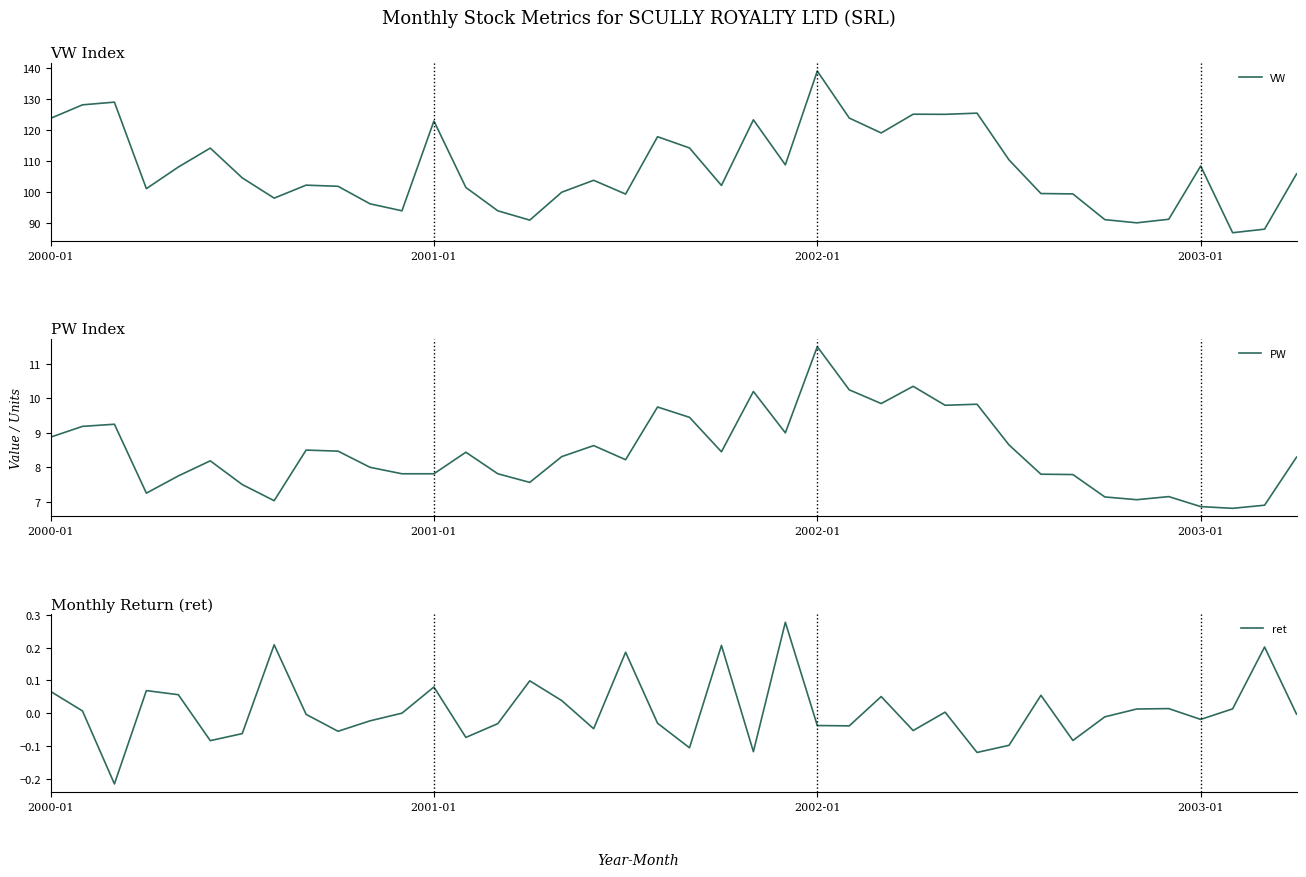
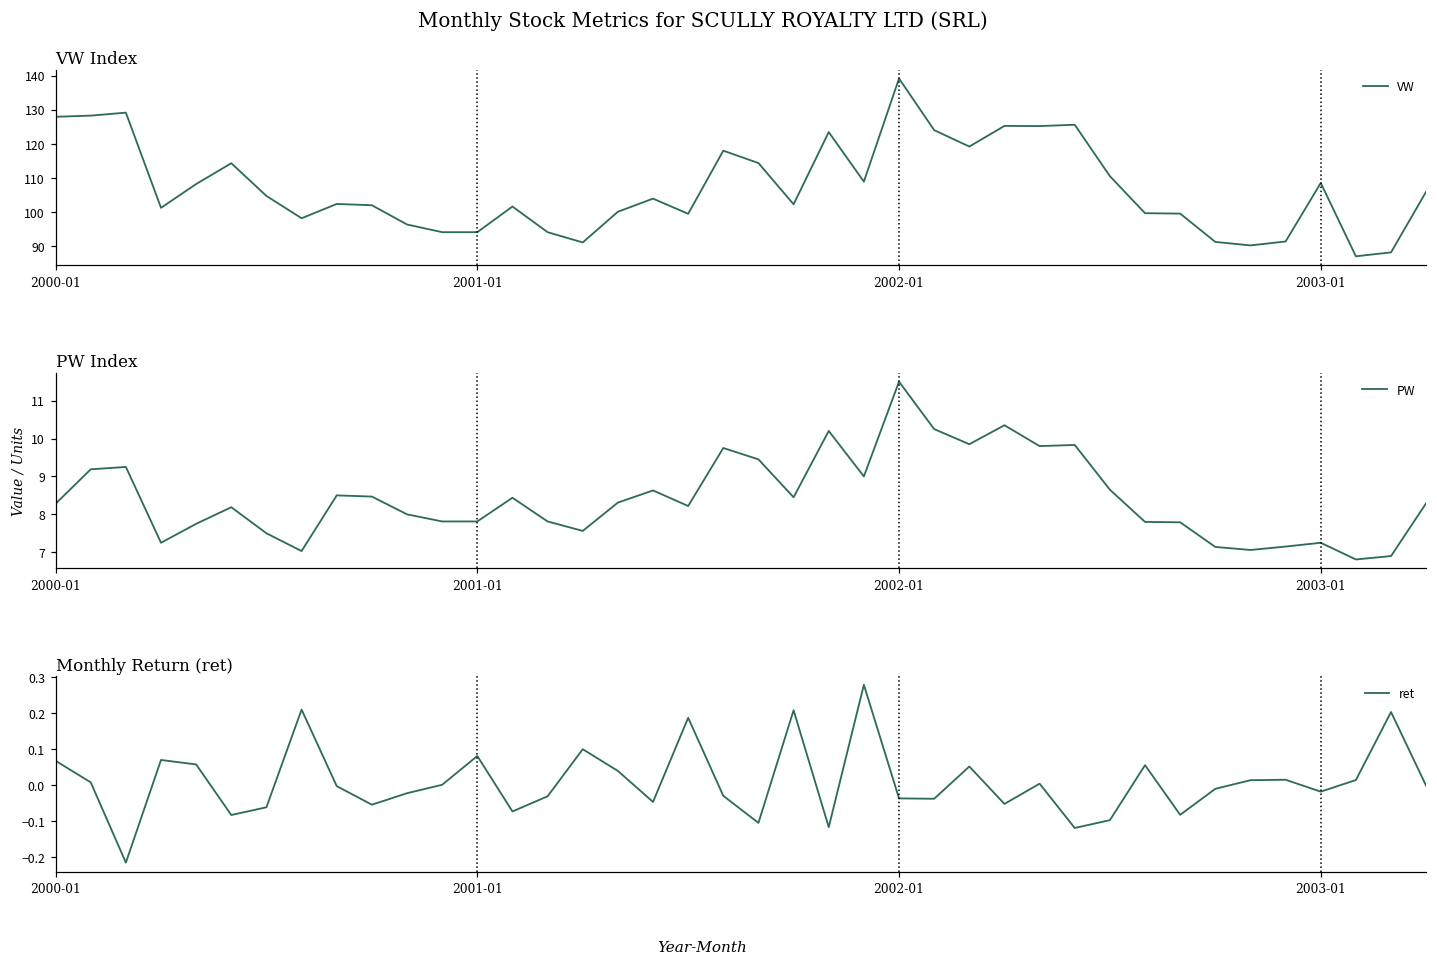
  {
    "VW Index": {
-     "2000-01": 124,
-     "2001-01": 123,
+     "2000-01": 128,
+     "2001-01": 94,
      "2002-01": 139,
      "2003-01": 109
    },
    "PW Index": {
-     "2000-01": 8.9,
+     "2000-01": 8.3,
      "2001-01": 7.8,
      "2002-01": 11.5,
-     "2003-01": 6.9
+     "2003-01": 7.3
    },
    "Monthly Return (ret)": {
      "2000-01": 0.07,
      "2001-01": 0.08,
      "2002-01": -0.04,
      "2003-01": -0.02
    }
  }
